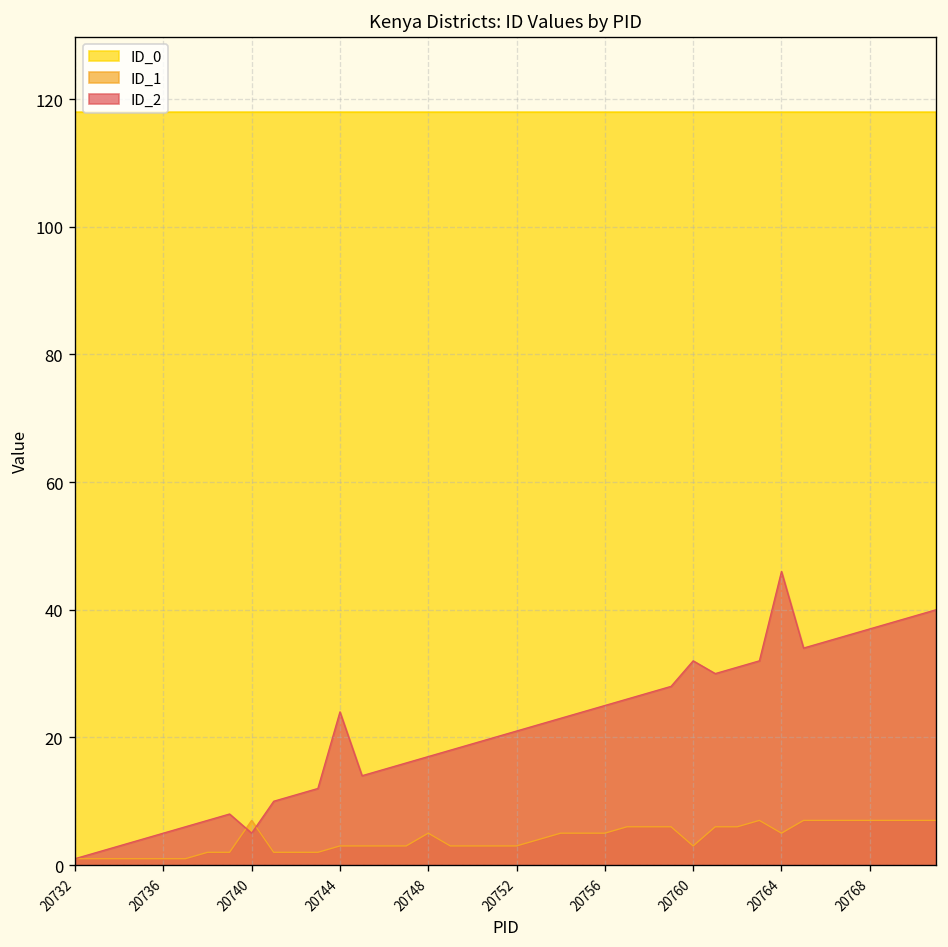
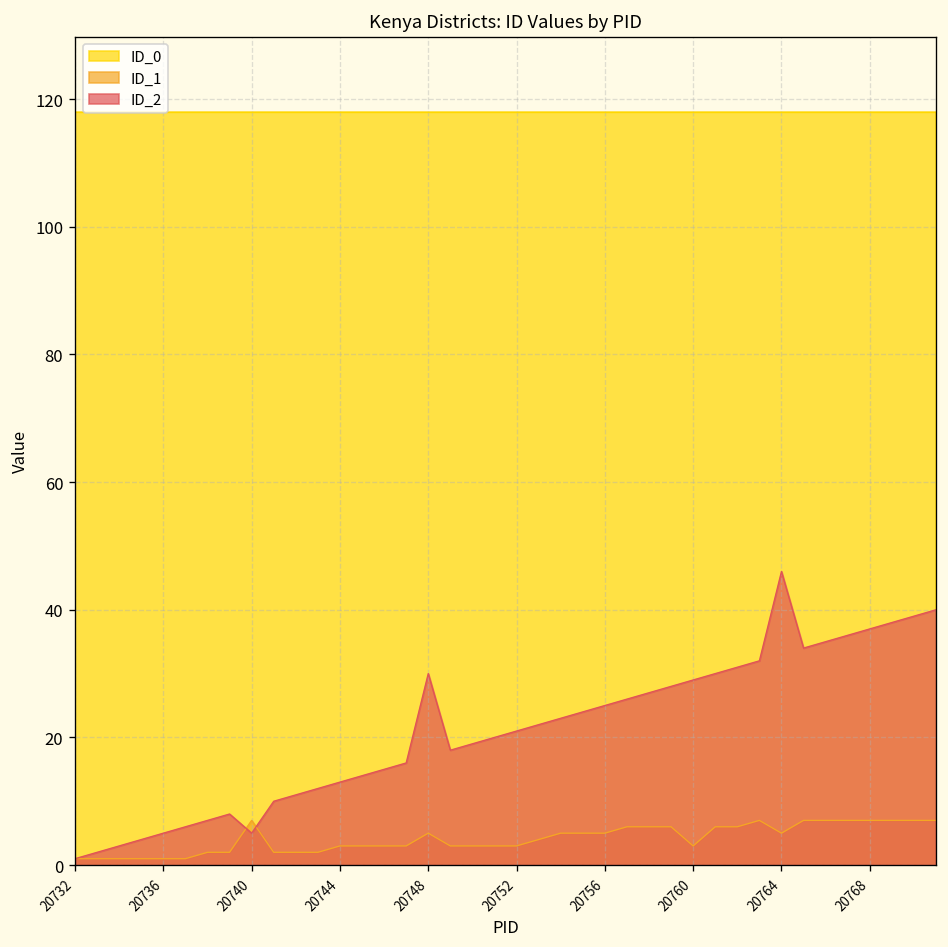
  {
    "ID_0": {
      "20732": 118,
      "20740": 118,
      "20744": 118,
      "20748": 118,
      "20752": 118,
      "20756": 118,
      "20760": 118,
      "20764": 118,
      "20768": 118
    },
    "ID_1": {
      "20736": 1,
      "20740": 7,
      "20744": 3,
      "20748": 5,
      "20752": 3,
      "20756": 5,
      "20760": 3,
      "20764": 5,
      "20768": 7
    },
    "ID_2": {
      "20736": 5,
      "20740": 5,
-     "20744": 24,
-     "20748": 17,
+     "20744": 13,
+     "20748": 30,
      "20752": 21,
      "20756": 25,
-     "20760": 32,
+     "20760": 29,
      "20764": 46,
      "20768": 37
    }
  }
